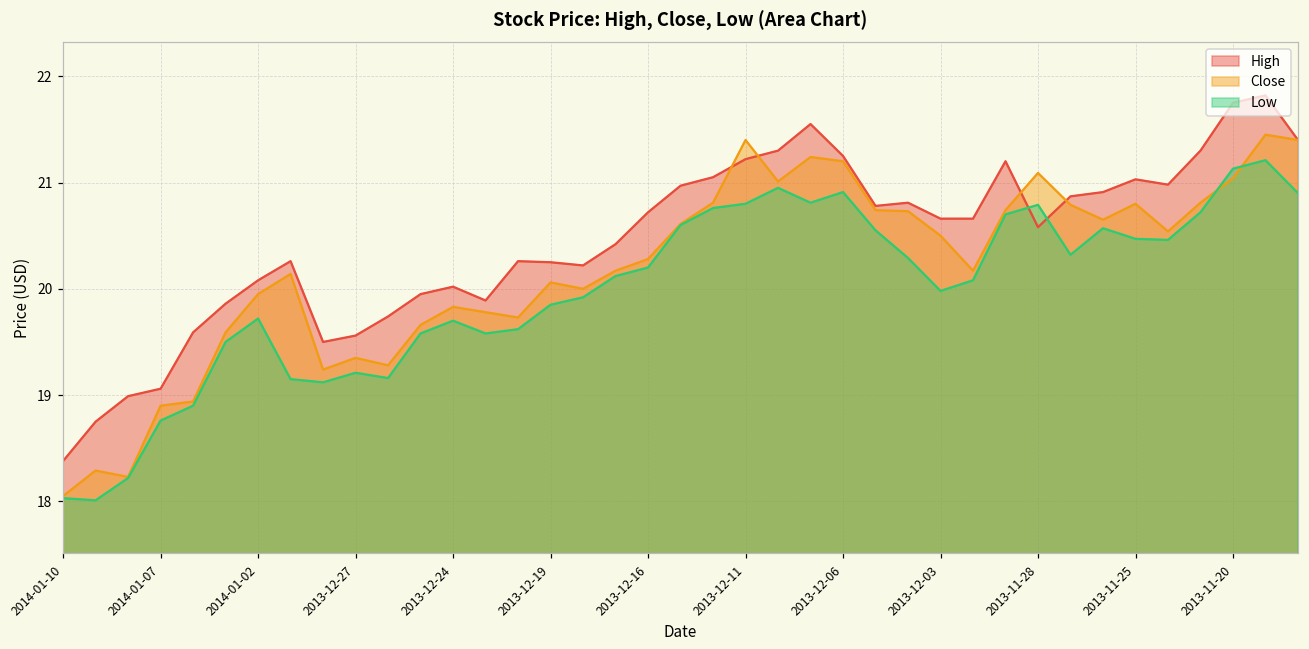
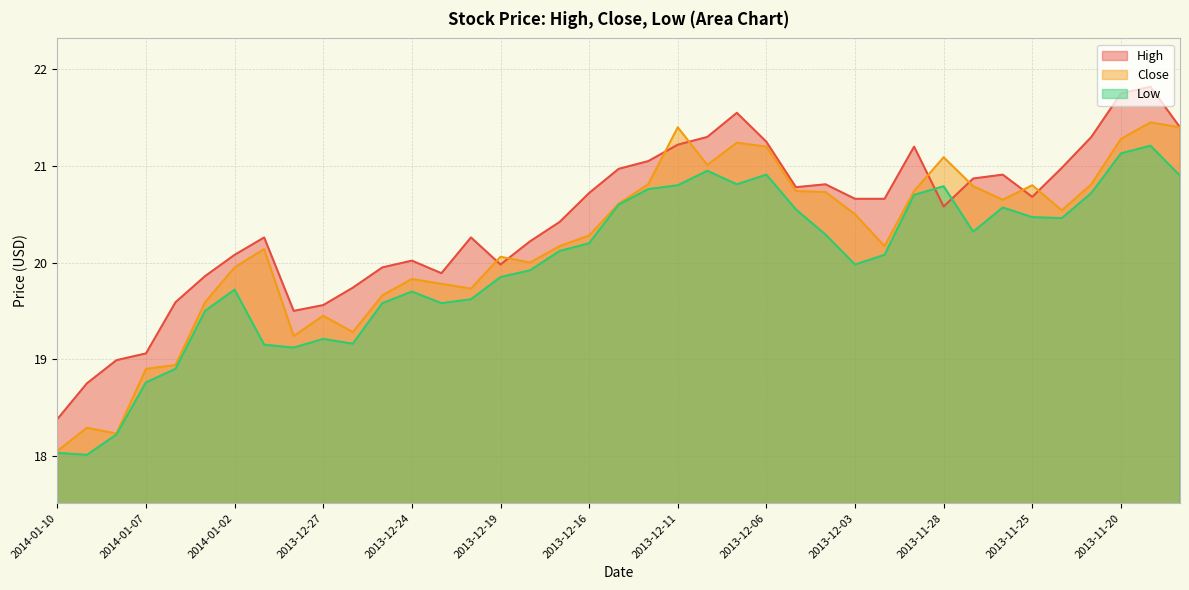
  {
    "High": {
      "2014-01-10": 18.4,
      "2014-01-07": 19.1,
      "2014-01-02": 20.1,
      "2013-12-27": 19.6,
      "2013-12-24": 20.0,
-     "2013-12-19": 20.3,
+     "2013-12-19": 20.0,
      "2013-12-16": 20.7,
      "2013-12-11": 21.2,
      "2013-12-06": 21.3,
      "2013-12-03": 20.7,
      "2013-11-28": 20.6,
-     "2013-11-25": 21.0
+     "2013-11-25": 20.7
    },
    "Close": {
      "2014-01-07": 18.9,
      "2014-01-02": 20.0,
-     "2013-12-27": 19.4,
+     "2013-12-27": 19.5,
      "2013-12-24": 19.8,
      "2013-12-19": 20.1,
      "2013-12-16": 20.3,
      "2013-12-11": 21.4,
      "2013-12-06": 21.2,
      "2013-12-03": 20.5,
      "2013-11-28": 21.1,
      "2013-11-25": 20.8,
-     "2013-11-20": 21.0
+     "2013-11-20": 21.3
    },
    "Low": {
      "2014-01-07": 18.8,
      "2014-01-02": 19.7,
      "2013-12-27": 19.2,
      "2013-12-24": 19.7,
      "2013-12-19": 19.9,
      "2013-12-16": 20.2,
      "2013-12-11": 20.8,
      "2013-12-06": 20.9,
      "2013-12-03": 20.0,
      "2013-11-28": 20.8,
      "2013-11-25": 20.5,
      "2013-11-20": 21.1
    }
  }
